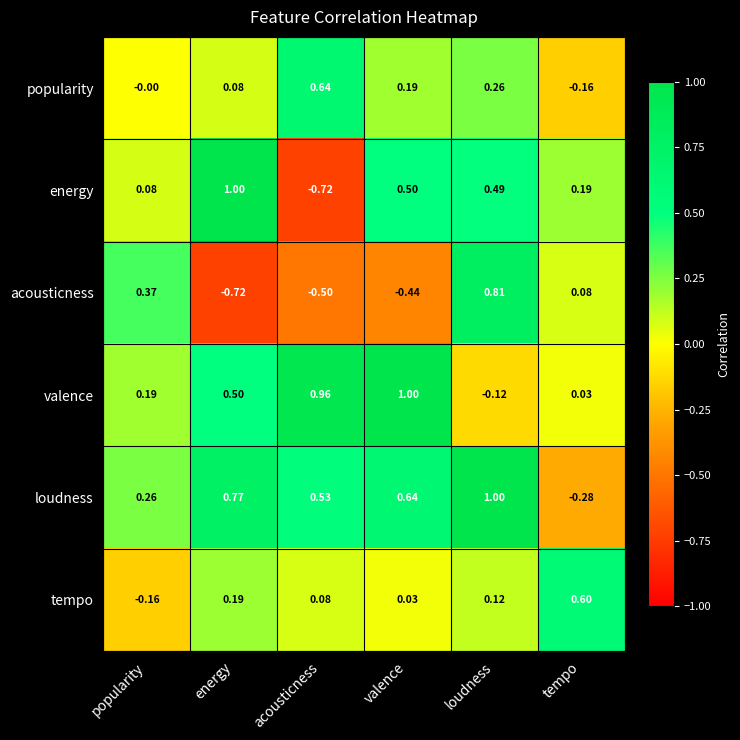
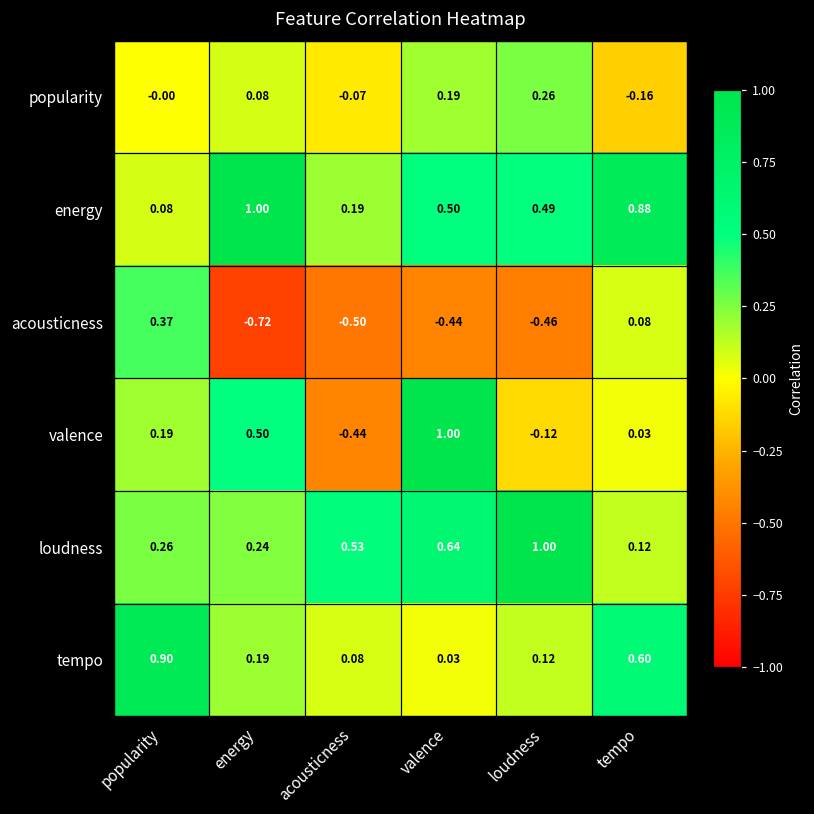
  {
    "popularity": {
      "popularity": -0.00,
      "energy": 0.08,
-     "acousticness": 0.64,
+     "acousticness": -0.07,
      "valence": 0.19,
      "loudness": 0.26,
      "tempo": -0.16
    },
    "energy": {
      "popularity": 0.08,
      "energy": 1.00,
-     "acousticness": -0.72,
+     "acousticness": 0.19,
      "valence": 0.50,
      "loudness": 0.49,
-     "tempo": 0.19
+     "tempo": 0.88
    },
    "acousticness": {
      "popularity": 0.37,
      "energy": -0.72,
      "acousticness": -0.50,
      "valence": -0.44,
-     "loudness": 0.81,
+     "loudness": -0.46,
      "tempo": 0.08
    },
    "valence": {
      "popularity": 0.19,
      "energy": 0.50,
-     "acousticness": 0.96,
+     "acousticness": -0.44,
      "valence": 1.00,
      "loudness": -0.12,
      "tempo": 0.03
    },
    "loudness": {
      "popularity": 0.26,
-     "energy": 0.77,
+     "energy": 0.24,
      "acousticness": 0.53,
      "valence": 0.64,
      "loudness": 1.00,
-     "tempo": -0.28
+     "tempo": 0.12
    },
    "tempo": {
-     "popularity": -0.16,
+     "popularity": 0.90,
      "energy": 0.19,
      "acousticness": 0.08,
      "valence": 0.03,
      "loudness": 0.12,
      "tempo": 0.60
    }
  }
